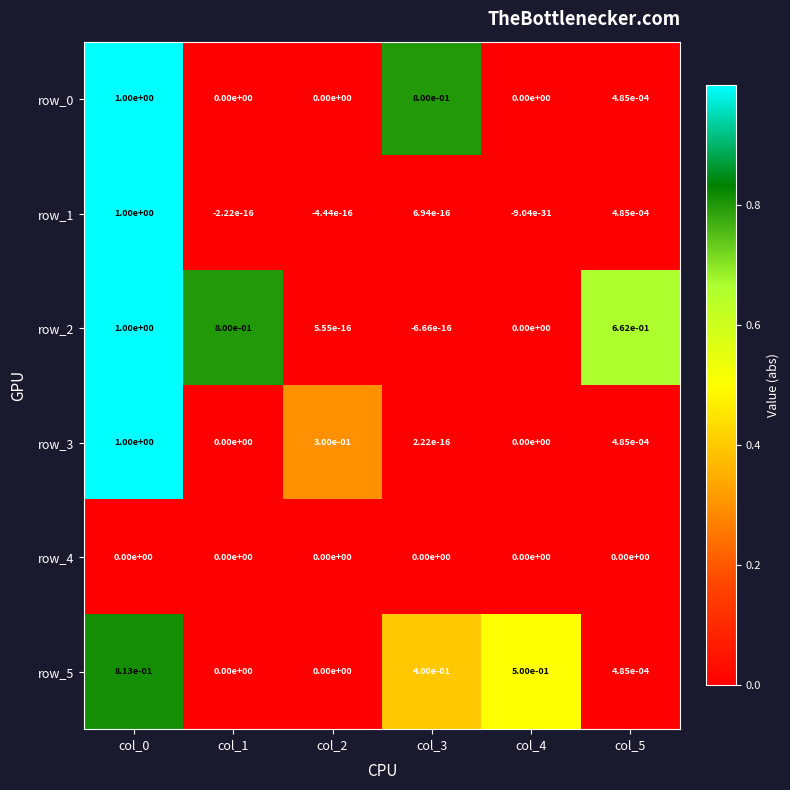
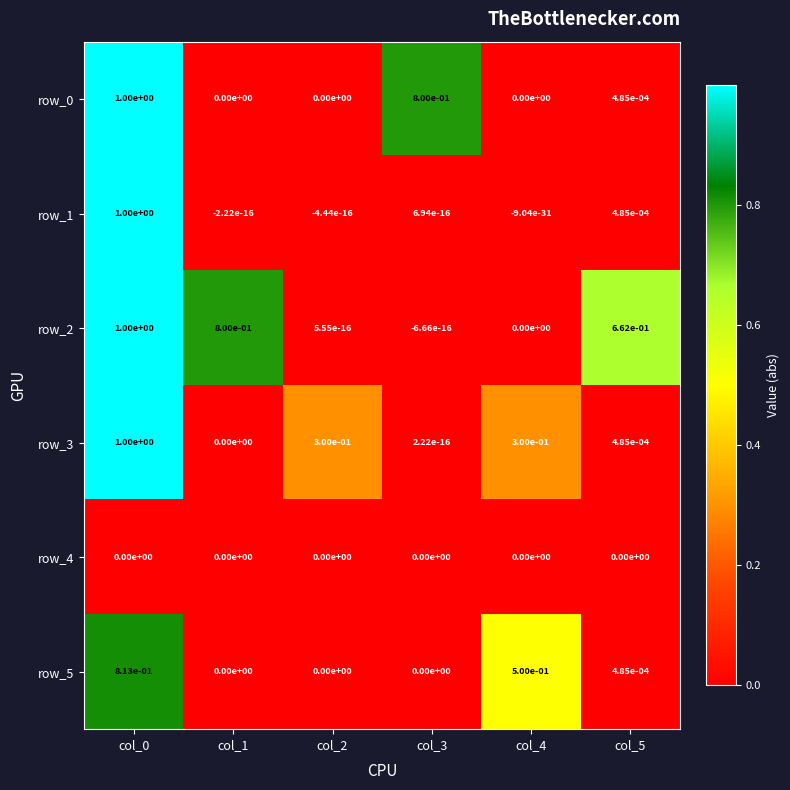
  {
    "row_0": {
      "col_0": "1.00e+00",
      "col_1": "0.00e+00",
      "col_2": "0.00e+00",
      "col_3": "8.00e-01",
      "col_4": "0.00e+00",
      "col_5": "4.85e-04"
    },
    "row_1": {
      "col_0": "1.00e+00",
      "col_1": "-2.22e-16",
      "col_2": "-4.44e-16",
      "col_3": "6.94e-16",
      "col_4": "-9.04e-31",
      "col_5": "4.85e-04"
    },
    "row_2": {
      "col_0": "1.00e+00",
      "col_1": "8.00e-01",
      "col_2": "5.55e-16",
      "col_3": "-6.66e-16",
      "col_4": "0.00e+00",
      "col_5": "6.62e-01"
    },
    "row_3": {
      "col_0": "1.00e+00",
      "col_1": "0.00e+00",
      "col_2": "3.00e-01",
      "col_3": "2.22e-16",
-     "col_4": "0.00e+00",
+     "col_4": "3.00e-01",
      "col_5": "4.85e-04"
    },
    "row_4": {
      "col_0": "0.00e+00",
      "col_1": "0.00e+00",
      "col_2": "0.00e+00",
      "col_3": "0.00e+00",
      "col_4": "0.00e+00",
      "col_5": "0.00e+00"
    },
    "row_5": {
      "col_0": "8.13e-01",
      "col_1": "0.00e+00",
      "col_2": "0.00e+00",
-     "col_3": "4.00e-01",
+     "col_3": "0.00e+00",
      "col_4": "5.00e-01",
      "col_5": "4.85e-04"
    }
  }
